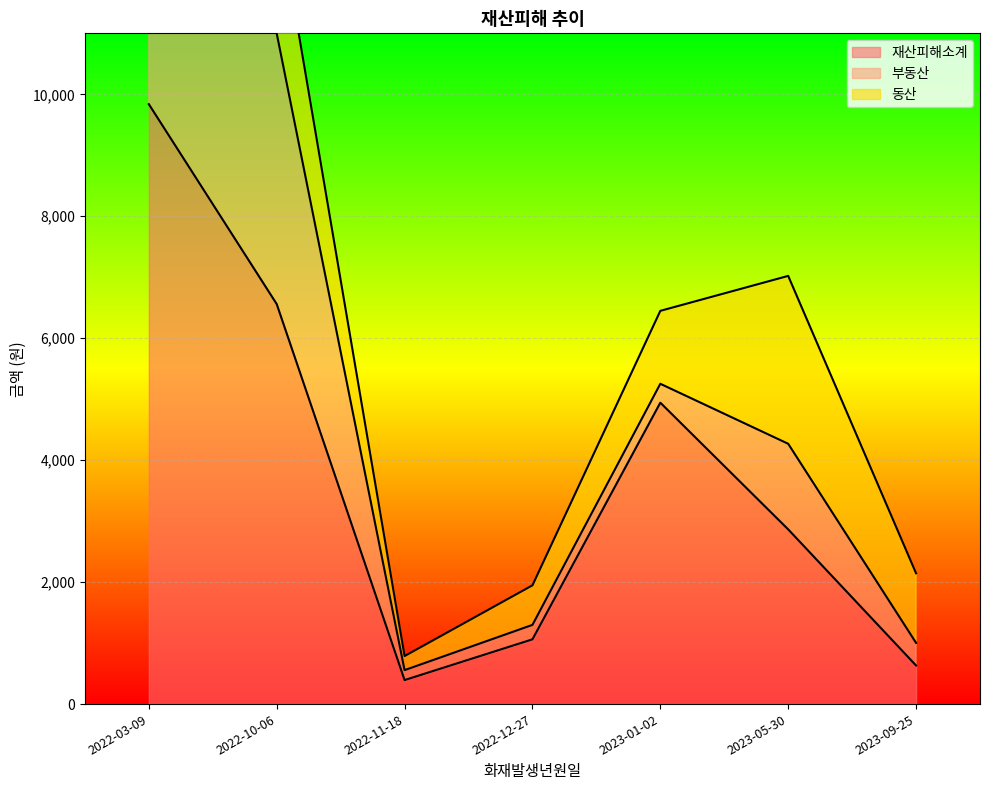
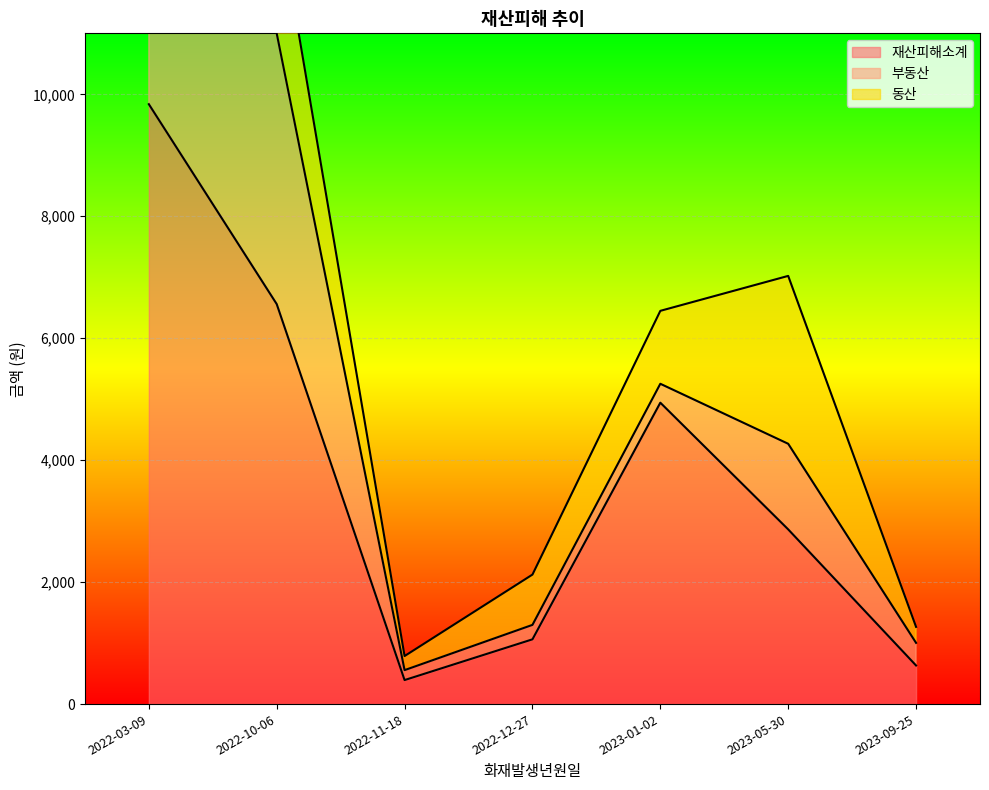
  {
    "동산": {
      "2022-11-18": "200",
-     "2022-12-27": "600",
+     "2022-12-27": "800",
      "2023-01-02": "1,200",
      "2023-05-30": "2,800",
-     "2023-09-25": "1,100"
+     "2023-09-25": "300"
    }
  }
